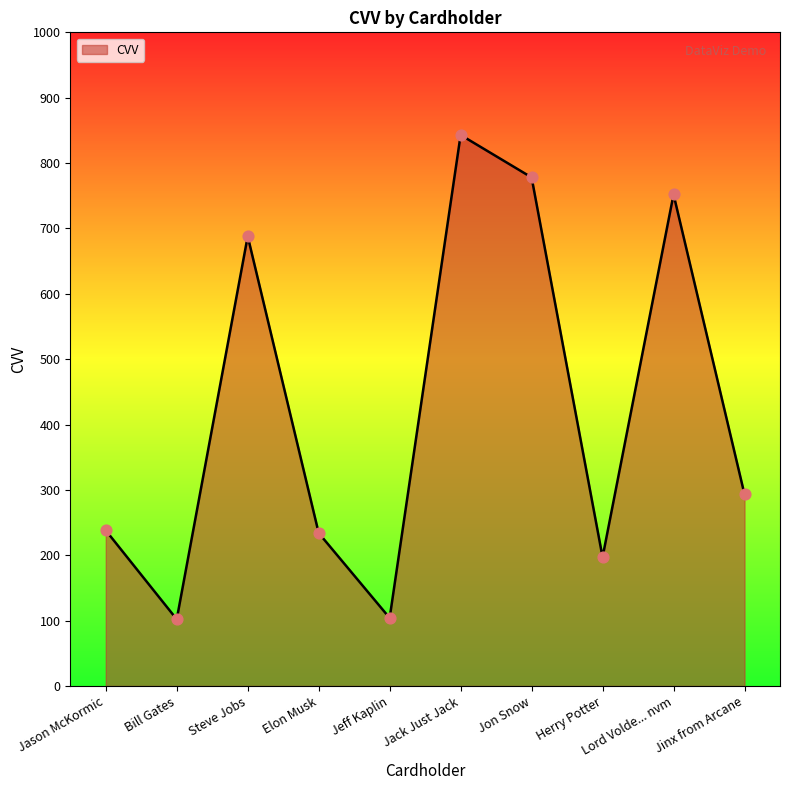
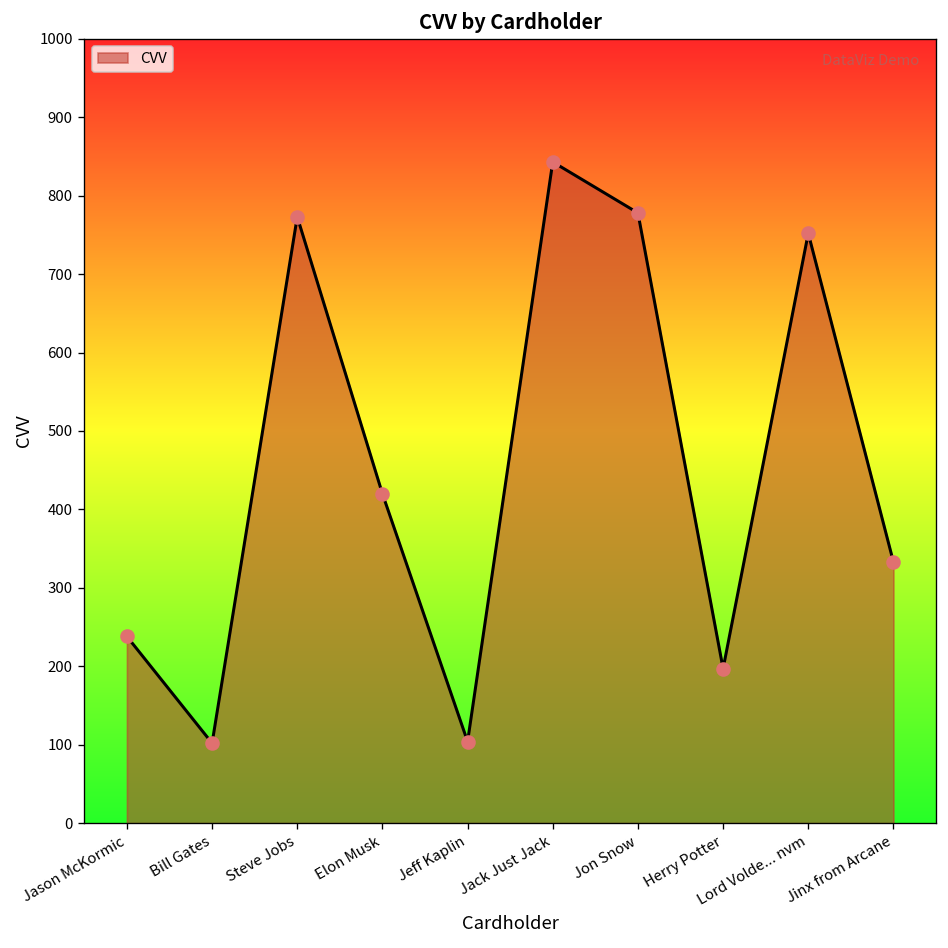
  {
    "Jason McKormic": 240,
    "Bill Gates": 100,
-   "Steve Jobs": 690,
-   "Elon Musk": 230,
+   "Steve Jobs": 770,
+   "Elon Musk": 420,
    "Jeff Kaplin": 100,
    "Jack Just Jack": 840,
    "Jon Snow": 780,
    "Herry Potter": 200,
    "Lord Volde... nvm": 750,
-   "Jinx from Arcane": 290
+   "Jinx from Arcane": 330
  }
